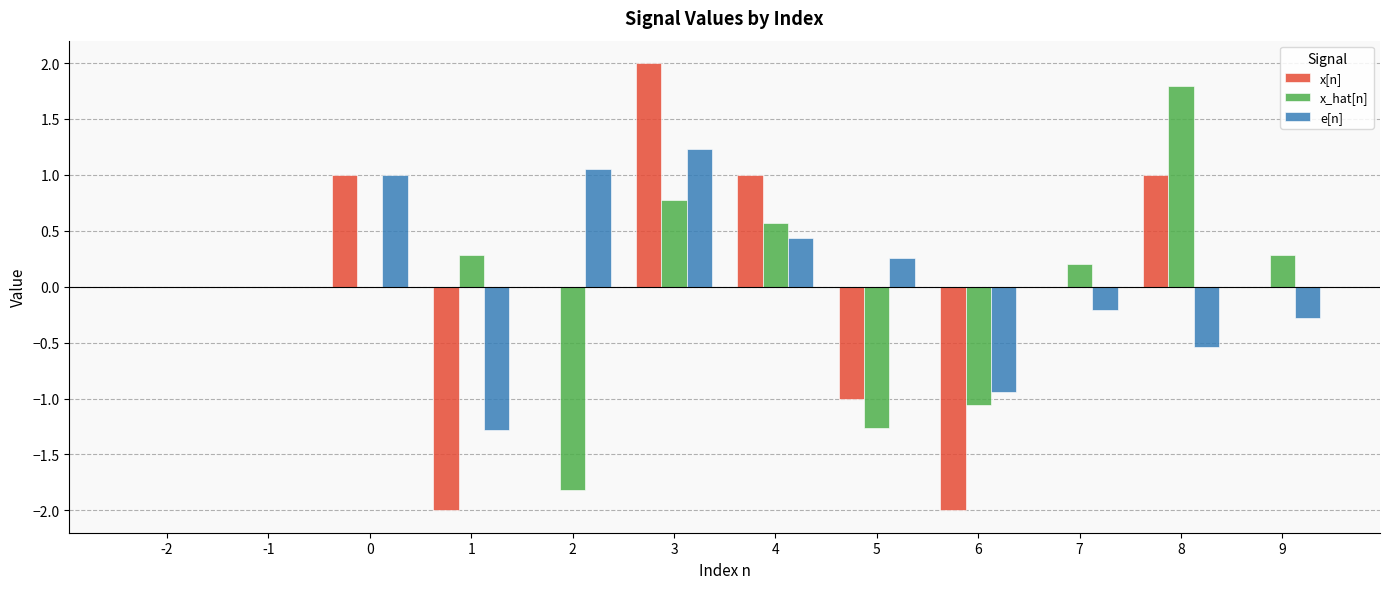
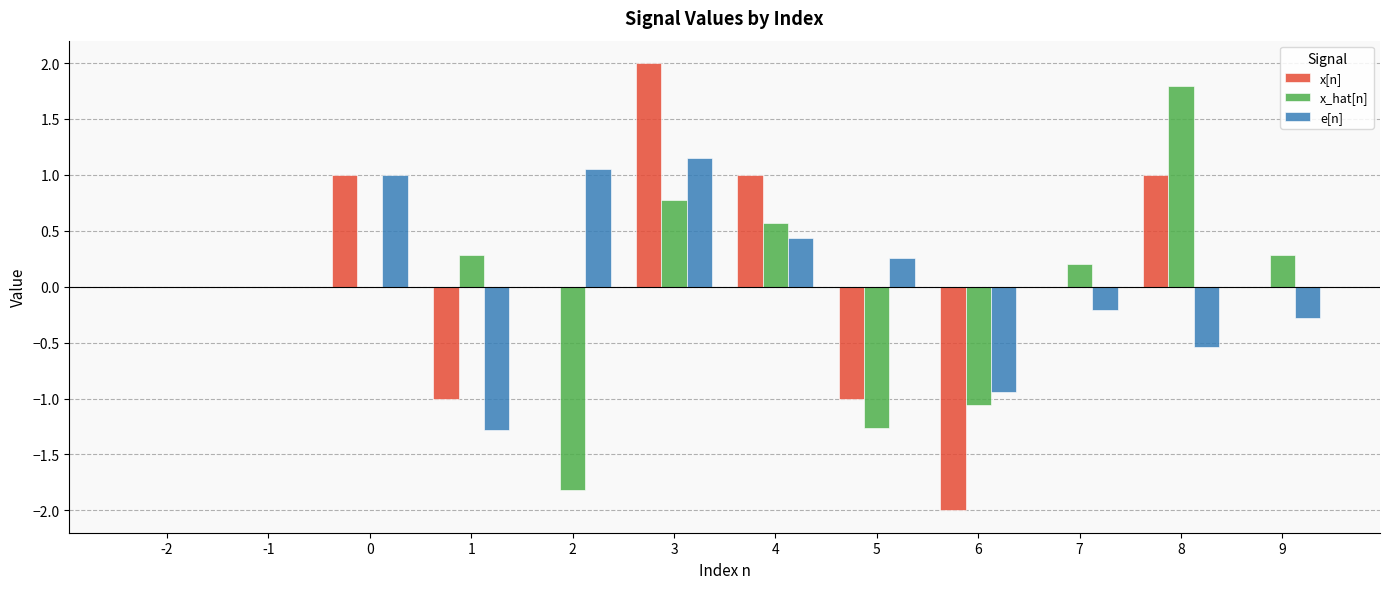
  {
    "x[n]": {
      "-2": 0,
      "-1": 0,
      "0": 1,
-     "1": -2,
+     "1": -1,
      "2": 0,
      "3": 2,
      "4": 1,
      "5": -1,
      "6": -2,
      "7": 0,
      "8": 1,
      "9": 0
    },
    "x_hat[n]": {
      "-2": 0.00,
      "-1": 0.00,
      "0": 0.00,
      "1": 0.28,
      "2": -1.82,
      "3": 0.77,
      "4": 0.57,
      "5": -1.26,
      "6": -1.06,
      "7": 0.20,
      "8": 1.79,
      "9": 0.28
    },
    "e[n]": {
      "-2": 0.00,
      "-1": 0.00,
      "0": 1.00,
      "1": -1.28,
      "2": 1.06,
-     "3": 1.23,
+     "3": 1.15,
      "4": 0.43,
      "5": 0.26,
      "6": -0.94,
      "7": -0.20,
      "8": -0.54,
      "9": -0.28
    }
  }
